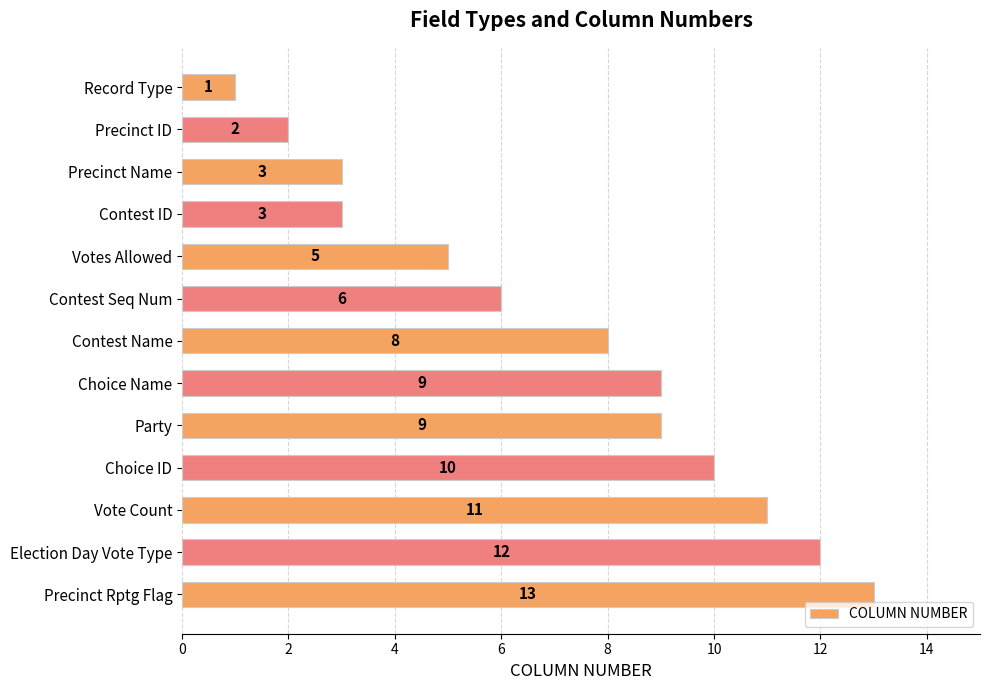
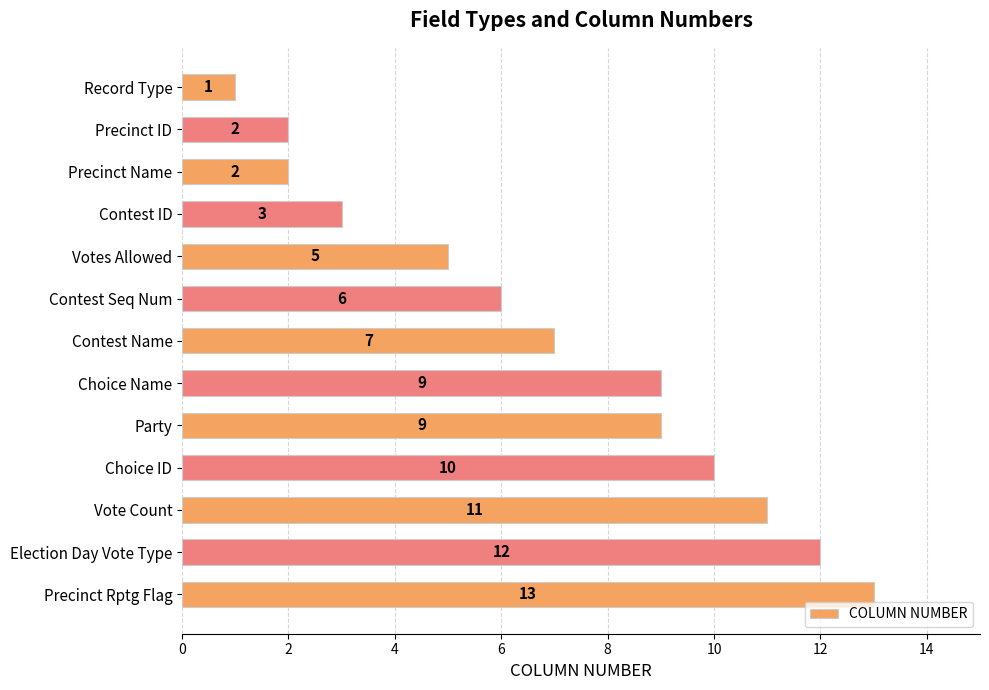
  {
    "Record Type": 1,
    "Precinct ID": 2,
-   "Precinct Name": 3,
+   "Precinct Name": 2,
    "Contest ID": 3,
    "Votes Allowed": 5,
    "Contest Seq Num": 6,
-   "Contest Name": 8,
+   "Contest Name": 7,
    "Choice Name": 9,
    "Party": 9,
    "Choice ID": 10,
    "Vote Count": 11,
    "Election Day Vote Type": 12,
    "Precinct Rptg Flag": 13
  }
